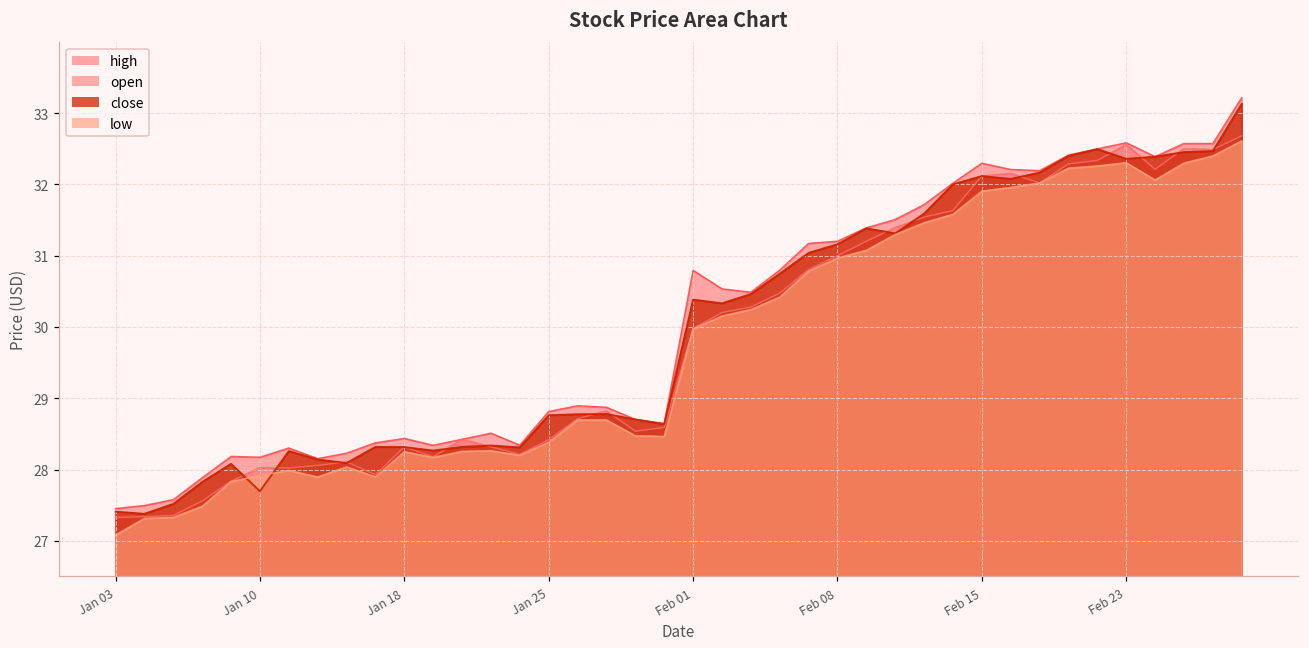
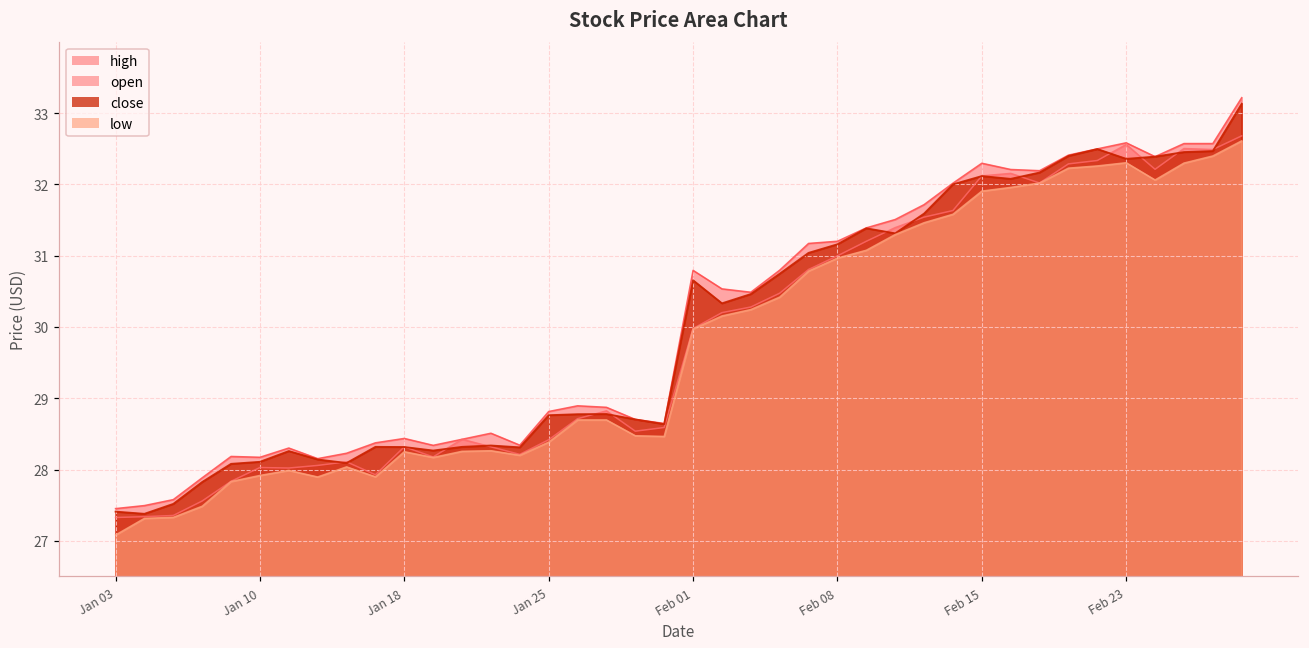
  {
    "close": {
      "Jan 03": 27.4,
-     "Jan 10": 27.7,
+     "Jan 10": 28.1,
      "Jan 25": 28.8,
-     "Feb 01": 30.4,
+     "Feb 01": 30.7,
      "Feb 08": 31.2,
      "Feb 23": 32.4
    }
  }
